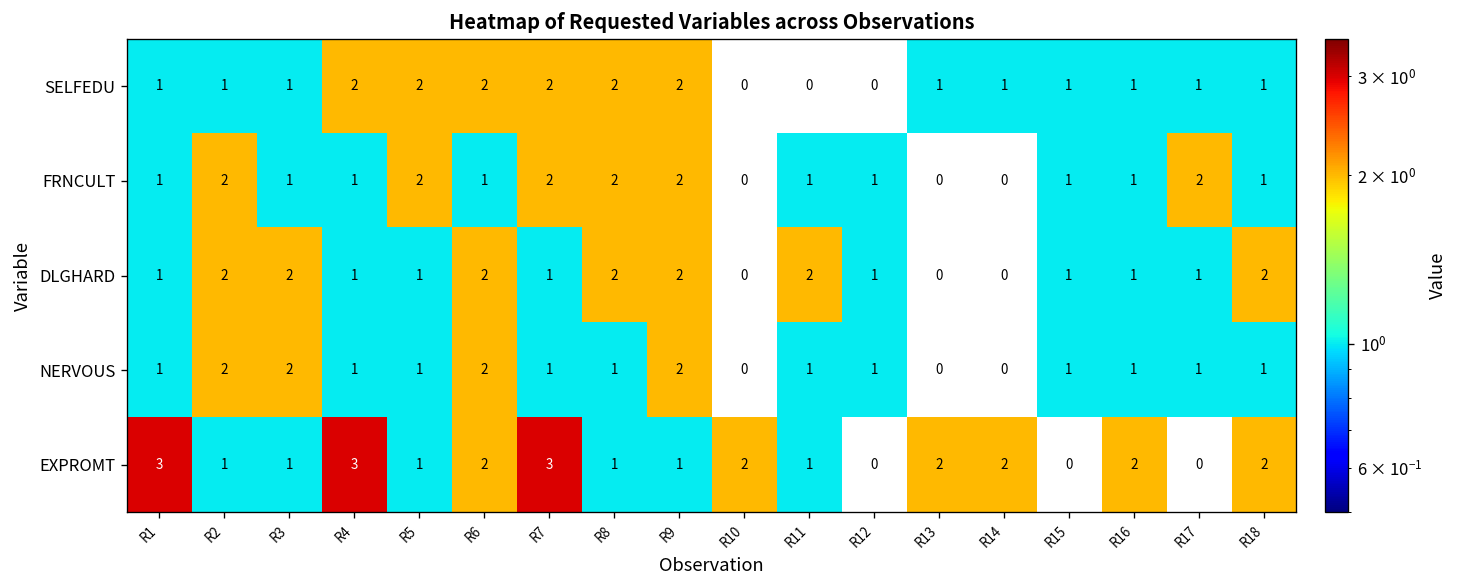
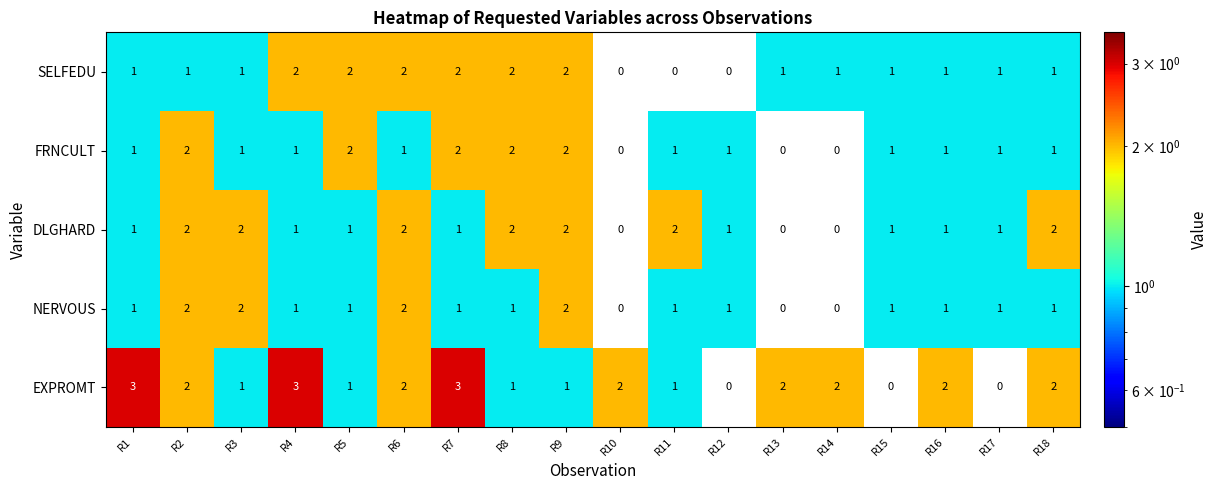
  {
    "SELFEDU": {
      "R1": 1,
      "R2": 1,
      "R3": 1,
      "R4": 2,
      "R5": 2,
      "R6": 2,
      "R7": 2,
      "R8": 2,
      "R9": 2,
      "R10": 0,
      "R11": 0,
      "R12": 0,
      "R13": 1,
      "R14": 1,
      "R15": 1,
      "R16": 1,
      "R17": 1,
      "R18": 1
    },
    "FRNCULT": {
      "R1": 1,
      "R2": 2,
      "R3": 1,
      "R4": 1,
      "R5": 2,
      "R6": 1,
      "R7": 2,
      "R8": 2,
      "R9": 2,
      "R10": 0,
      "R11": 1,
      "R12": 1,
      "R13": 0,
      "R14": 0,
      "R15": 1,
      "R16": 1,
-     "R17": 2,
+     "R17": 1,
      "R18": 1
    },
    "DLGHARD": {
      "R1": 1,
      "R2": 2,
      "R3": 2,
      "R4": 1,
      "R5": 1,
      "R6": 2,
      "R7": 1,
      "R8": 2,
      "R9": 2,
      "R10": 0,
      "R11": 2,
      "R12": 1,
      "R13": 0,
      "R14": 0,
      "R15": 1,
      "R16": 1,
      "R17": 1,
      "R18": 2
    },
    "NERVOUS": {
      "R1": 1,
      "R2": 2,
      "R3": 2,
      "R4": 1,
      "R5": 1,
      "R6": 2,
      "R7": 1,
      "R8": 1,
      "R9": 2,
      "R10": 0,
      "R11": 1,
      "R12": 1,
      "R13": 0,
      "R14": 0,
      "R15": 1,
      "R16": 1,
      "R17": 1,
      "R18": 1
    },
    "EXPROMT": {
      "R1": 3,
-     "R2": 1,
+     "R2": 2,
      "R3": 1,
      "R4": 3,
      "R5": 1,
      "R6": 2,
      "R7": 3,
      "R8": 1,
      "R9": 1,
      "R10": 2,
      "R11": 1,
      "R12": 0,
      "R13": 2,
      "R14": 2,
      "R15": 0,
      "R16": 2,
      "R17": 0,
      "R18": 2
    }
  }
